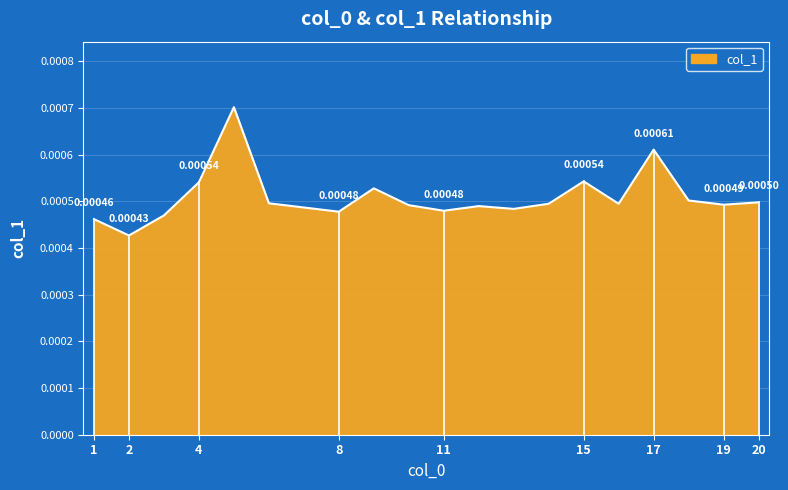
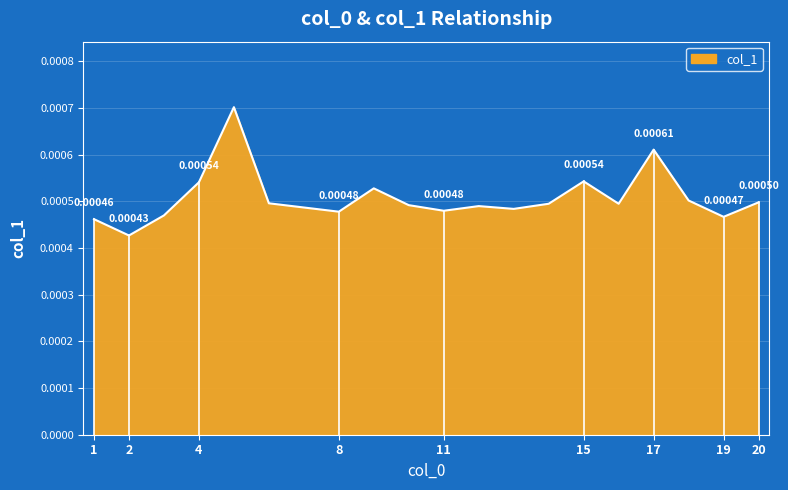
  {
    "col_1": {
-     "19": 0.00049
+     "19": 0.00047
    }
  }
